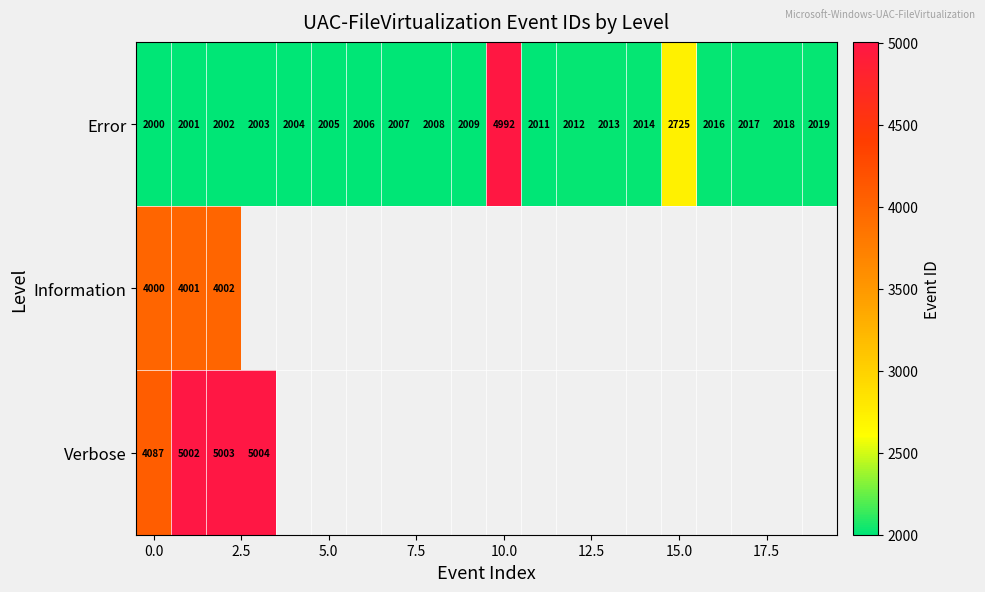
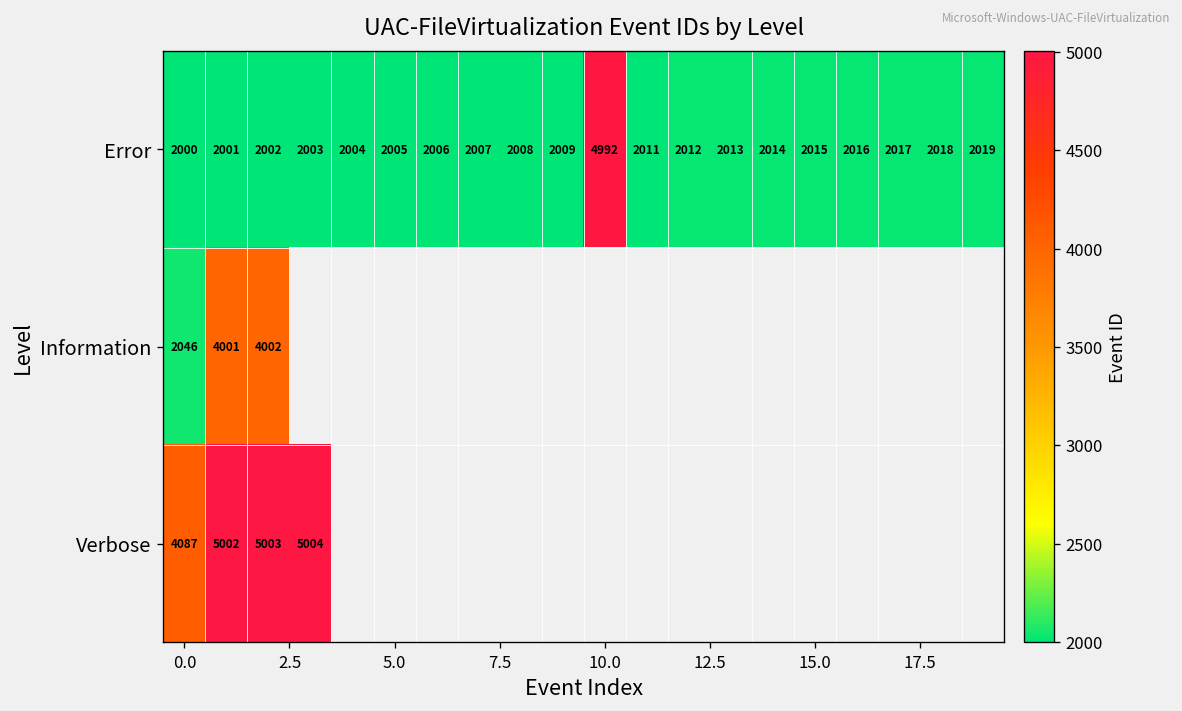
  {
    "Error": {
      "0.0": 2000,
      "5.0": 2005,
      "10.0": 4992,
-     "15.0": 2725
+     "15.0": 2015
    },
    "Information": {
-     "0.0": 4000
+     "0.0": 2046
    },
    "Verbose": {
      "0.0": 4087
    }
  }
